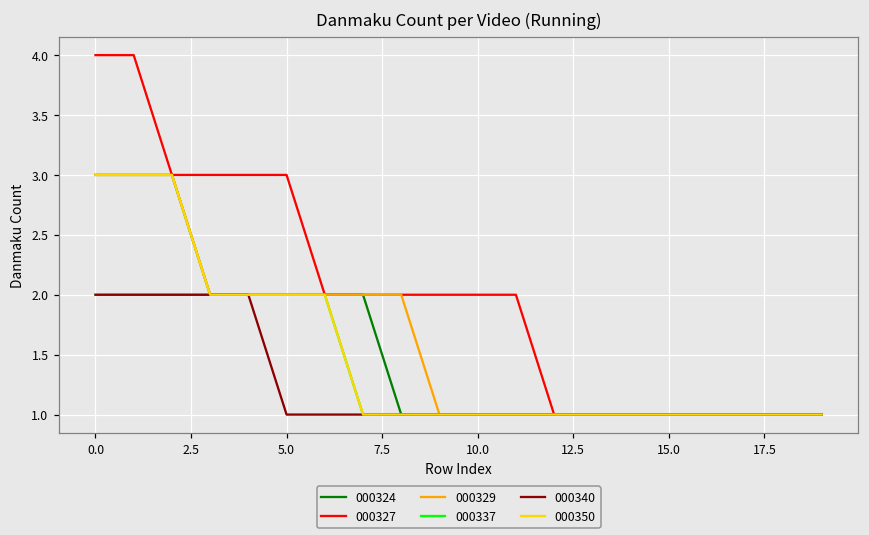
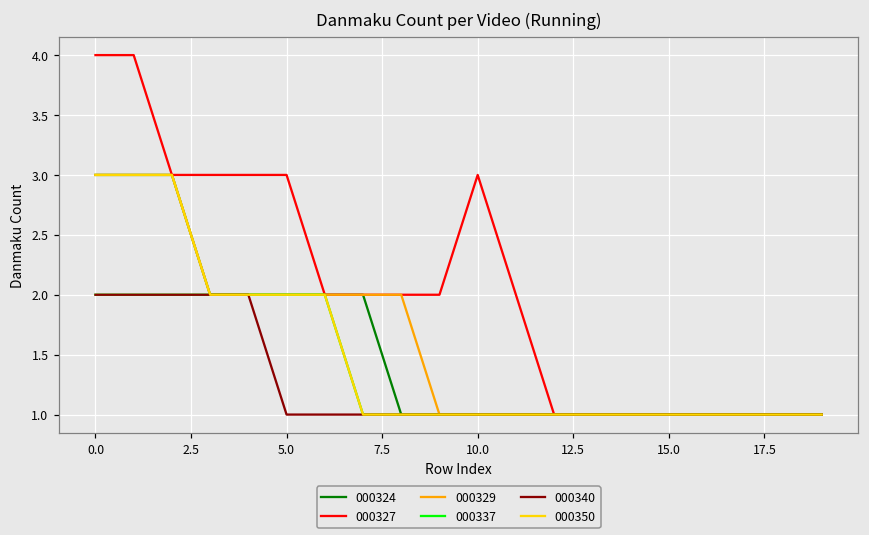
  {
    "000327": {
      "0.0": 4,
      "5.0": 3,
-     "10.0": 2
+     "10.0": 3
    },
    "000340": {
      "5.0": 1
    }
  }
